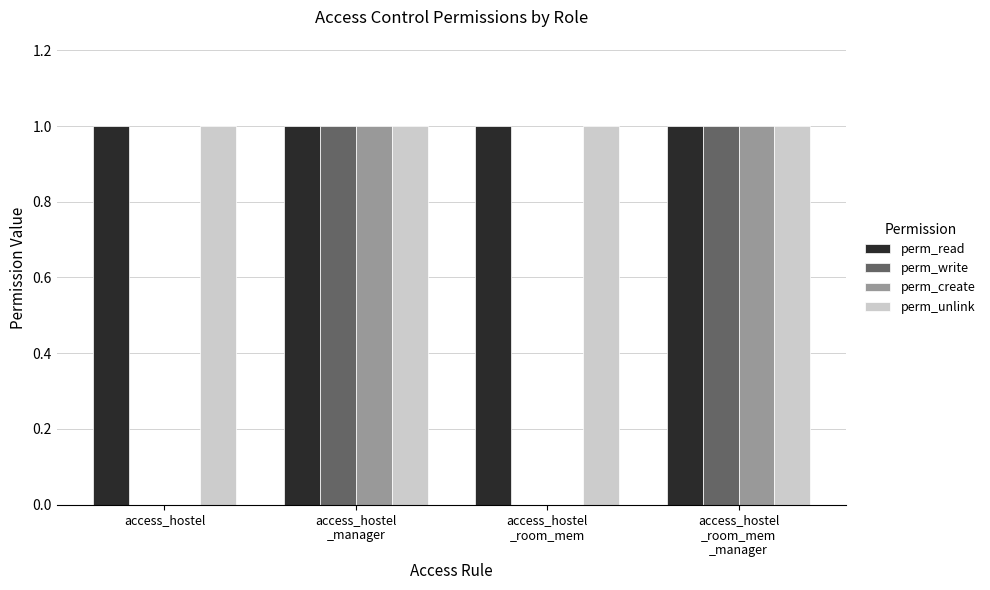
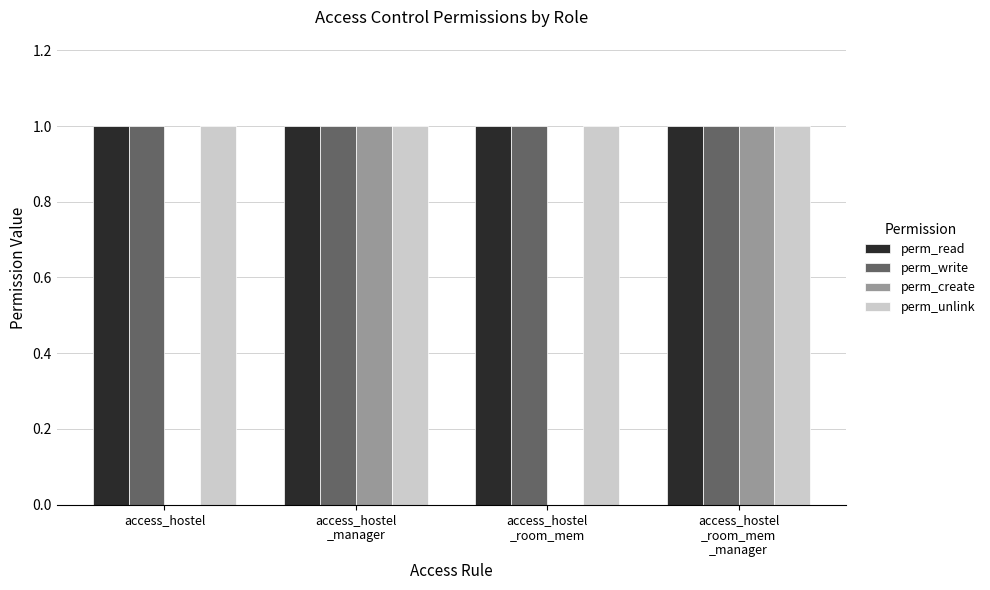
  {
    "perm_read": {
      "access_hostel": 1,
      "access_hostel _manager": 1,
      "access_hostel _room_mem": 1,
      "access_hostel _room_mem _manager": 1
    },
    "perm_write": {
-     "access_hostel": 0,
+     "access_hostel": 1,
      "access_hostel _manager": 1,
-     "access_hostel _room_mem": 0,
+     "access_hostel _room_mem": 1,
      "access_hostel _room_mem _manager": 1
    },
    "perm_create": {
      "access_hostel": 0,
      "access_hostel _manager": 1,
      "access_hostel _room_mem": 0,
      "access_hostel _room_mem _manager": 1
    },
    "perm_unlink": {
      "access_hostel": 1,
      "access_hostel _manager": 1,
      "access_hostel _room_mem": 1,
      "access_hostel _room_mem _manager": 1
    }
  }
